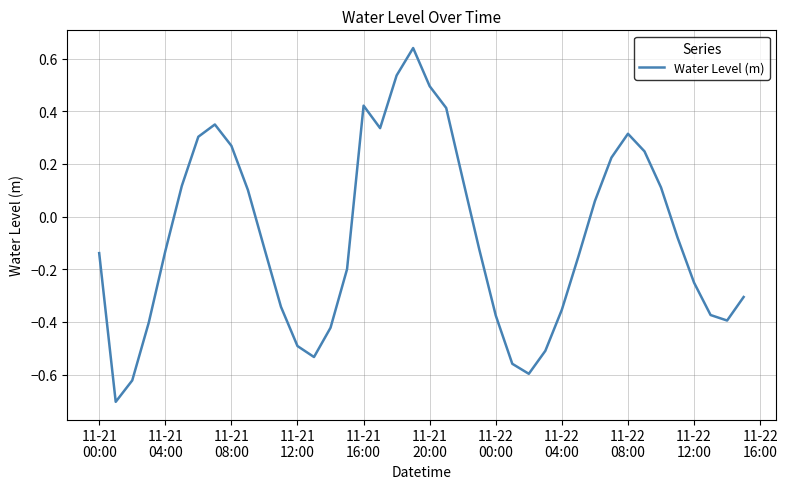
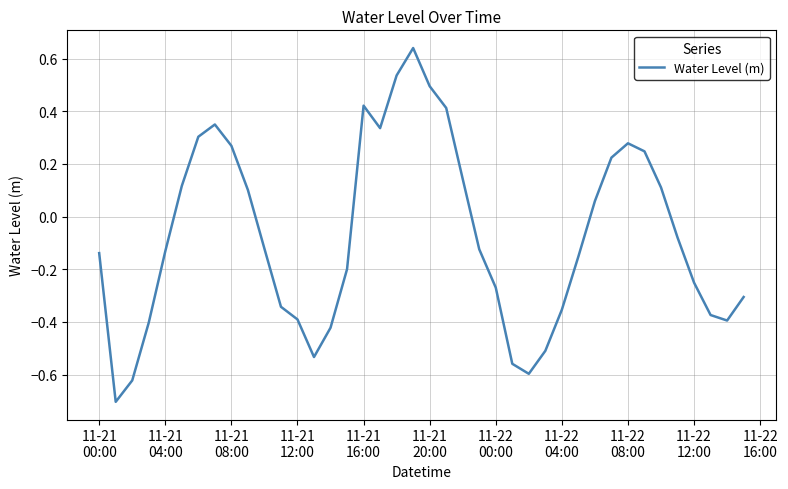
  {
    "11-21 00:00": -0.14,
    "11-21 04:00": -0.13,
    "11-21 08:00": 0.27,
-   "11-21 12:00": -0.49,
+   "11-21 12:00": -0.39,
    "11-21 16:00": 0.42,
    "11-21 20:00": 0.50,
-   "11-22 00:00": -0.38,
+   "11-22 00:00": -0.27,
    "11-22 04:00": -0.35,
-   "11-22 08:00": 0.31,
+   "11-22 08:00": 0.28,
    "11-22 12:00": -0.25
  }
